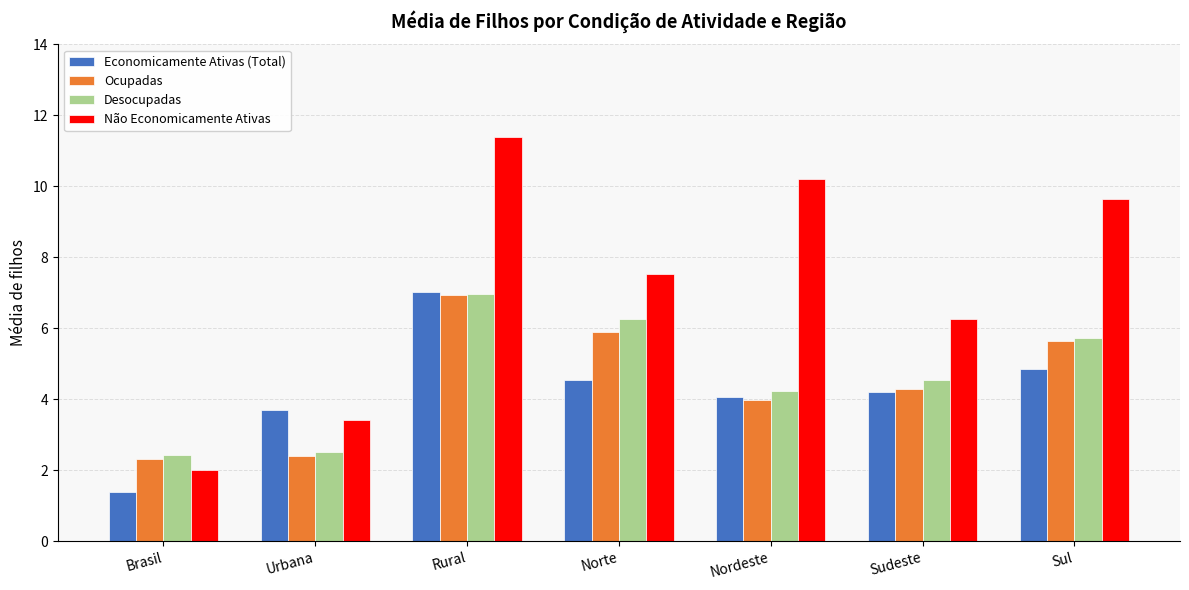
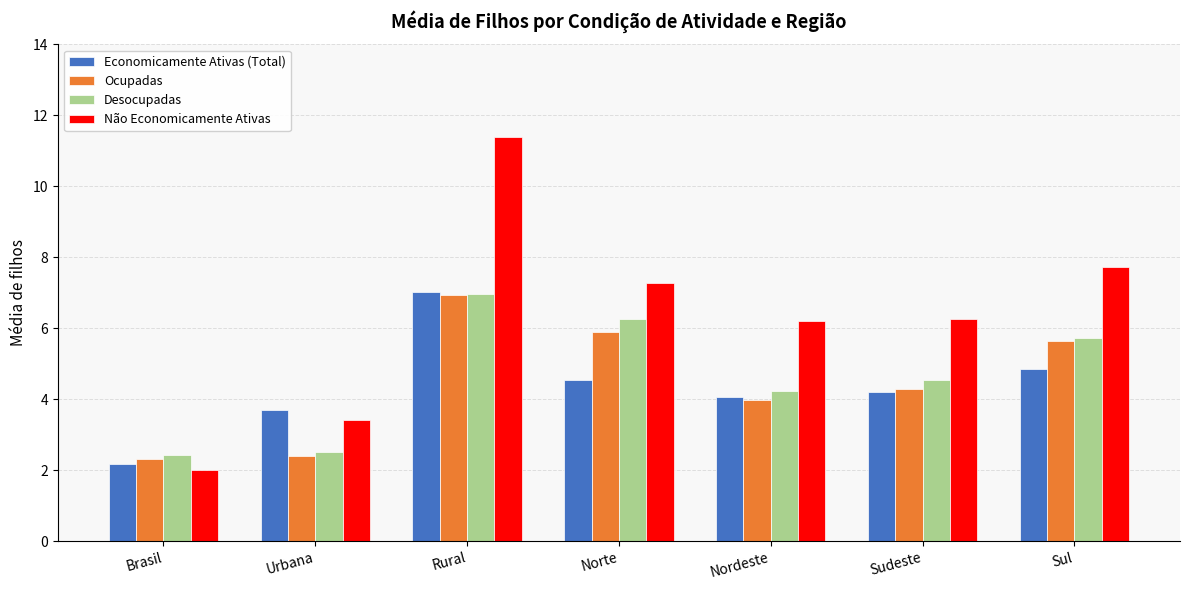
  {
    "Economicamente Ativas (Total)": {
-     "Brasil": 1.4,
+     "Brasil": 2.2,
      "Urbana": 3.7,
      "Rural": 7.0,
      "Norte": 4.5,
      "Nordeste": 4.1,
      "Sudeste": 4.2,
      "Sul": 4.8
    },
    "Ocupadas": {
      "Brasil": 2.3,
      "Urbana": 2.4,
      "Rural": 6.9,
      "Norte": 5.9,
      "Nordeste": 4.0,
      "Sudeste": 4.3,
      "Sul": 5.7
    },
    "Desocupadas": {
      "Brasil": 2.4,
      "Urbana": 2.5,
      "Rural": 7.0,
      "Norte": 6.3,
      "Nordeste": 4.2,
      "Sudeste": 4.6,
      "Sul": 5.7
    },
    "Não Economicamente Ativas": {
      "Brasil": 2.0,
      "Urbana": 3.4,
      "Rural": 11.4,
-     "Norte": 7.5,
-     "Nordeste": 10.2,
+     "Norte": 7.3,
+     "Nordeste": 6.2,
      "Sudeste": 6.3,
-     "Sul": 9.6
+     "Sul": 7.7
    }
  }
